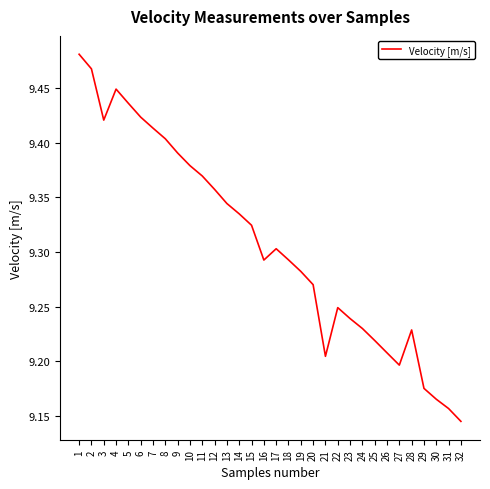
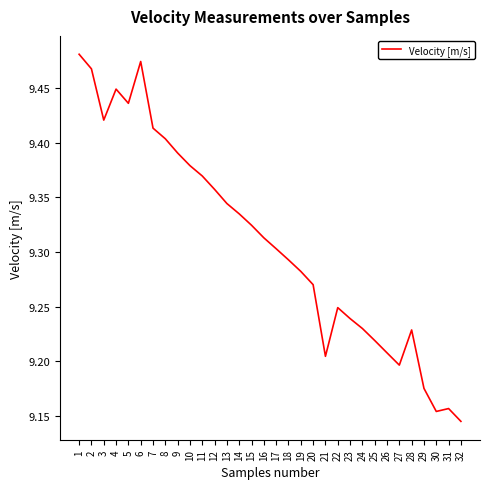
  {
    "1": 9.481,
    "2": 9.468,
    "3": 9.421,
    "4": 9.449,
    "5": 9.436,
-   "6": 9.423,
+   "6": 9.474,
    "7": 9.413,
    "8": 9.404,
    "9": 9.391,
    "10": 9.379,
    "11": 9.370,
    "12": 9.357,
    "13": 9.344,
    "14": 9.335,
    "15": 9.324,
-   "16": 9.293,
+   "16": 9.313,
    "17": 9.303,
    "18": 9.293,
    "19": 9.282,
    "20": 9.270,
    "21": 9.205,
    "22": 9.249,
    "23": 9.239,
    "24": 9.230,
    "25": 9.219,
    "26": 9.208,
    "27": 9.197,
    "28": 9.229,
    "29": 9.175,
-   "30": 9.165,
+   "30": 9.154,
    "31": 9.157,
    "32": 9.145
  }
